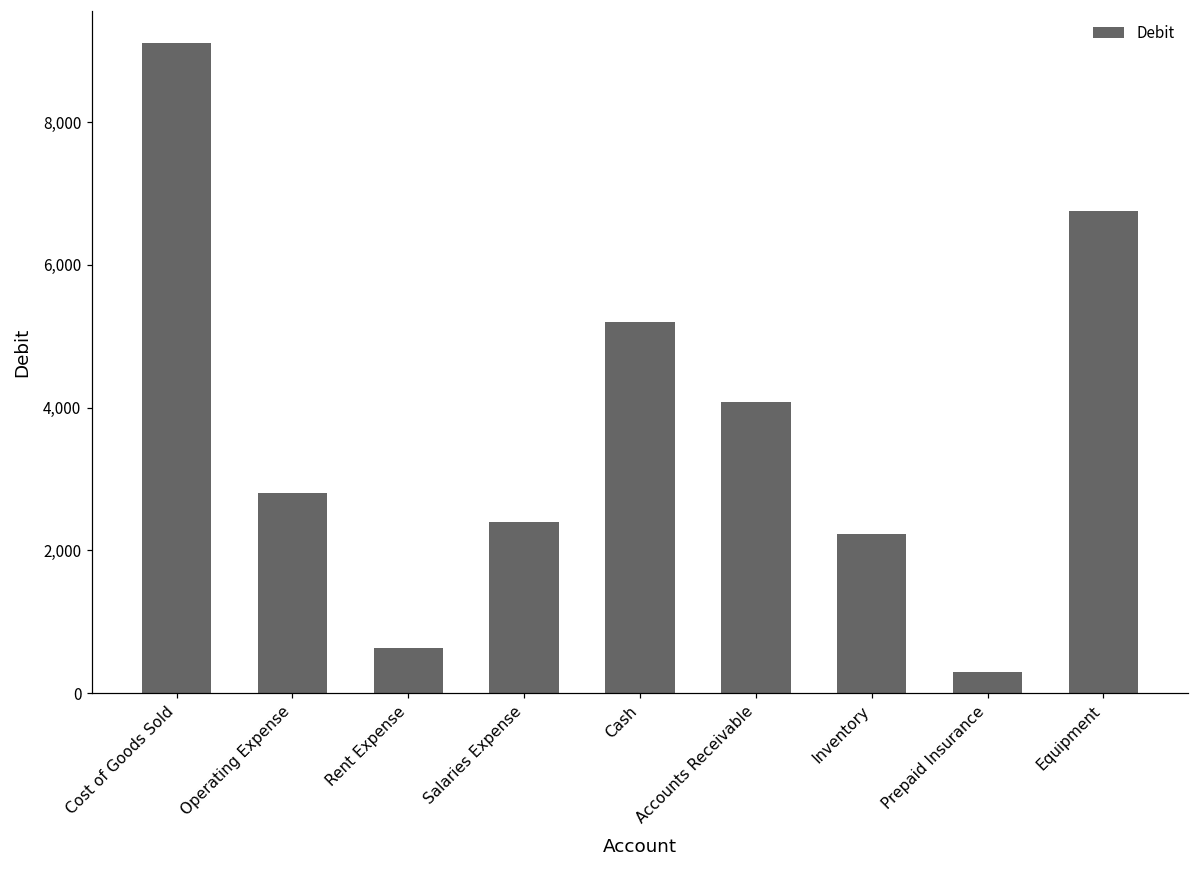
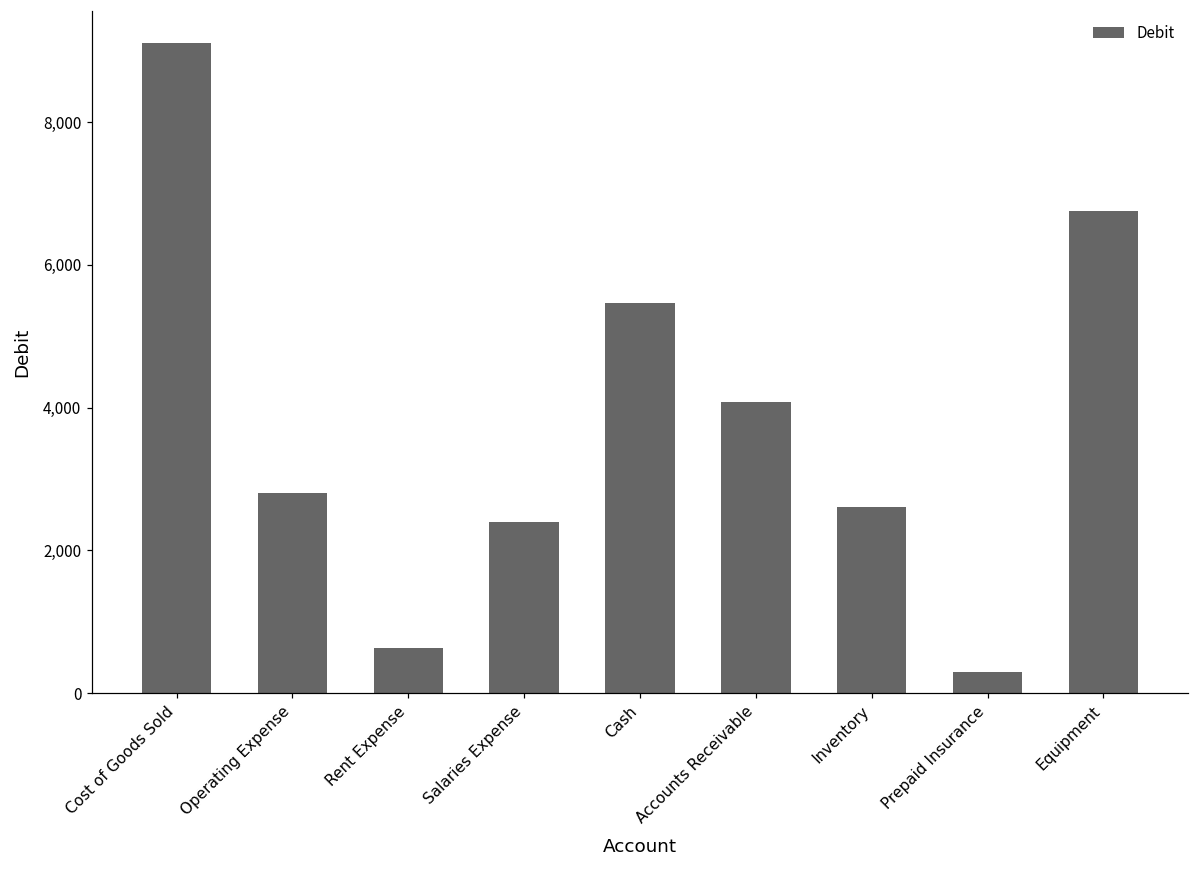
  {
    "Cost of Goods Sold": "9,100",
    "Operating Expense": "2,800",
    "Rent Expense": "600",
    "Salaries Expense": "2,400",
-   "Cash": "5,200",
+   "Cash": "5,500",
    "Accounts Receivable": "4,100",
-   "Inventory": "2,200",
+   "Inventory": "2,600",
    "Prepaid Insurance": "300",
    "Equipment": "6,800"
  }
